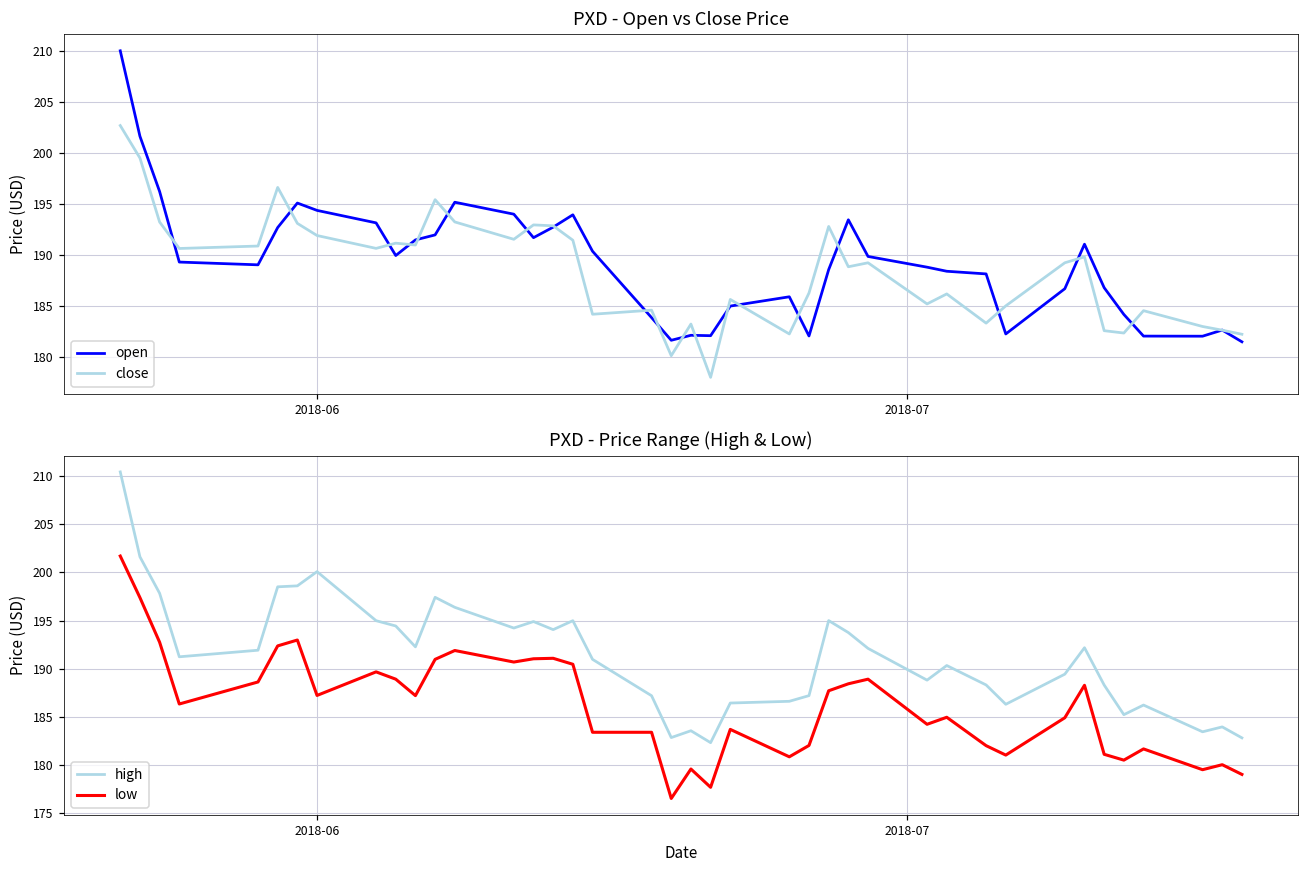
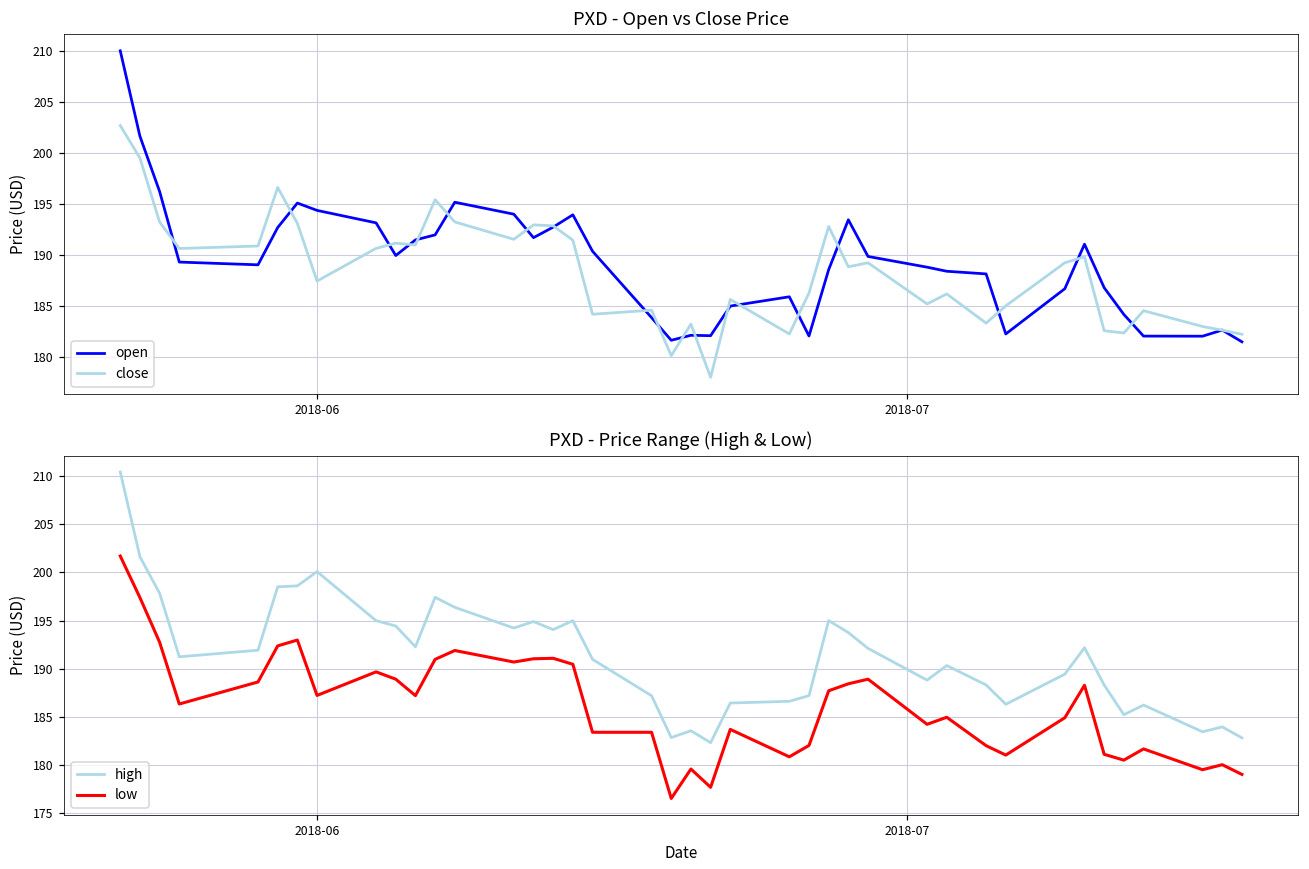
  {
    "PXD - Open vs Close Price": {
      "open": {
        "2018-06": 194
      },
      "close": {
-       "2018-06": 192
+       "2018-06": 187
      }
    },
    "PXD - Price Range (High & Low)": {
      "high": {
        "2018-06": 200
      },
      "low": {
        "2018-06": 187
      }
    }
  }
